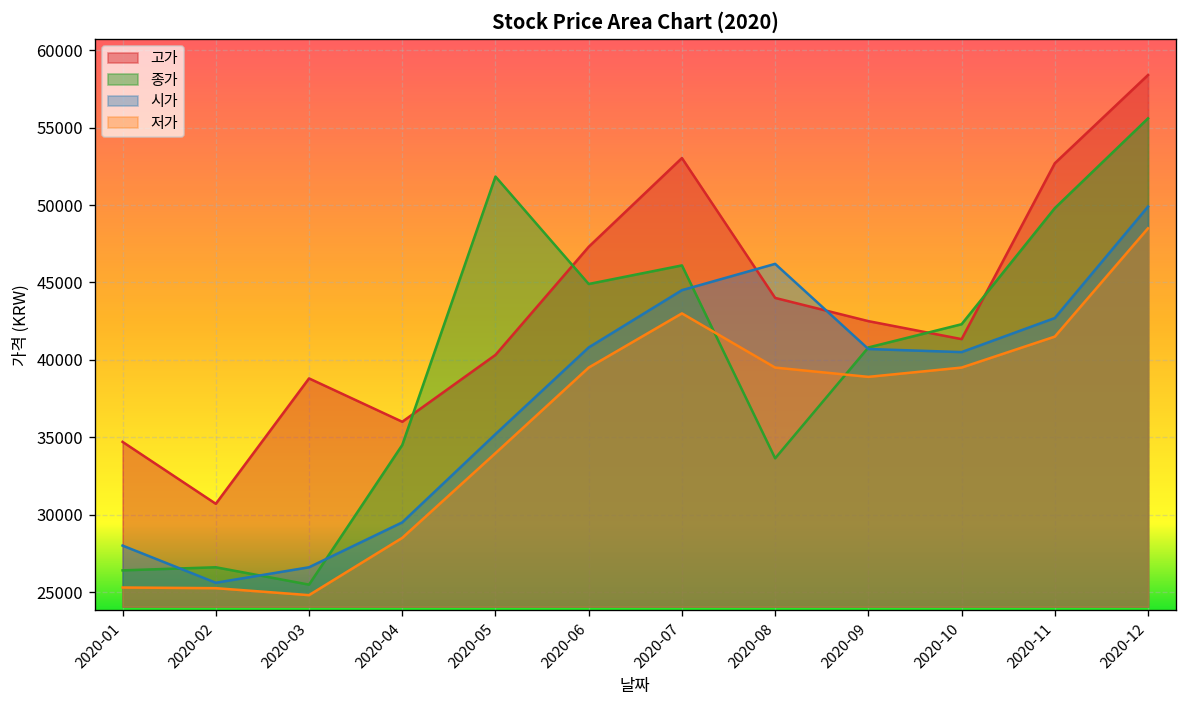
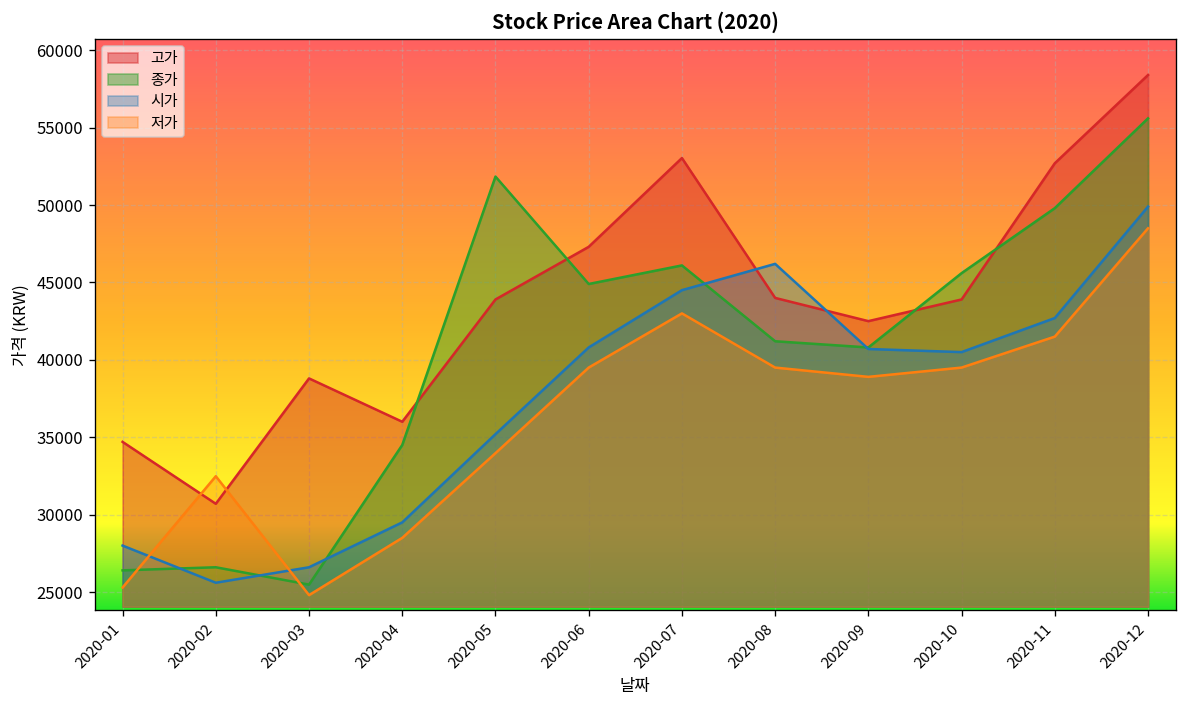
  {
    "고가": {
      "2020-01": 34700,
      "2020-02": 30700,
      "2020-03": 38800,
      "2020-04": 36000,
-     "2020-05": 40300,
+     "2020-05": 43900,
      "2020-06": 47300,
      "2020-07": 53000,
      "2020-08": 44000,
      "2020-09": 42500,
-     "2020-10": 41300,
+     "2020-10": 43900,
      "2020-11": 52700,
      "2020-12": 58400
    },
    "종가": {
      "2020-01": 26400,
      "2020-02": 26600,
      "2020-03": 25500,
      "2020-04": 34500,
      "2020-05": 51800,
      "2020-06": 44900,
      "2020-07": 46100,
-     "2020-08": 33600,
-     "2020-10": 42300,
+     "2020-08": 41200,
+     "2020-10": 45600,
      "2020-11": 49800,
      "2020-12": 55600
    },
    "시가": {
      "2020-01": 28000,
      "2020-02": 25600,
      "2020-03": 26600,
      "2020-04": 29500,
      "2020-05": 35200,
      "2020-06": 40800,
      "2020-07": 44500,
      "2020-08": 46200,
      "2020-10": 40500,
      "2020-11": 42700,
      "2020-12": 49900
    },
    "저가": {
      "2020-01": 25300,
-     "2020-02": 25300,
+     "2020-02": 32500,
      "2020-03": 24800,
      "2020-04": 28500,
      "2020-05": 34000,
      "2020-06": 39500,
      "2020-07": 43000,
      "2020-08": 39500,
      "2020-09": 38900,
      "2020-10": 39500,
      "2020-11": 41500,
      "2020-12": 48500
    }
  }
